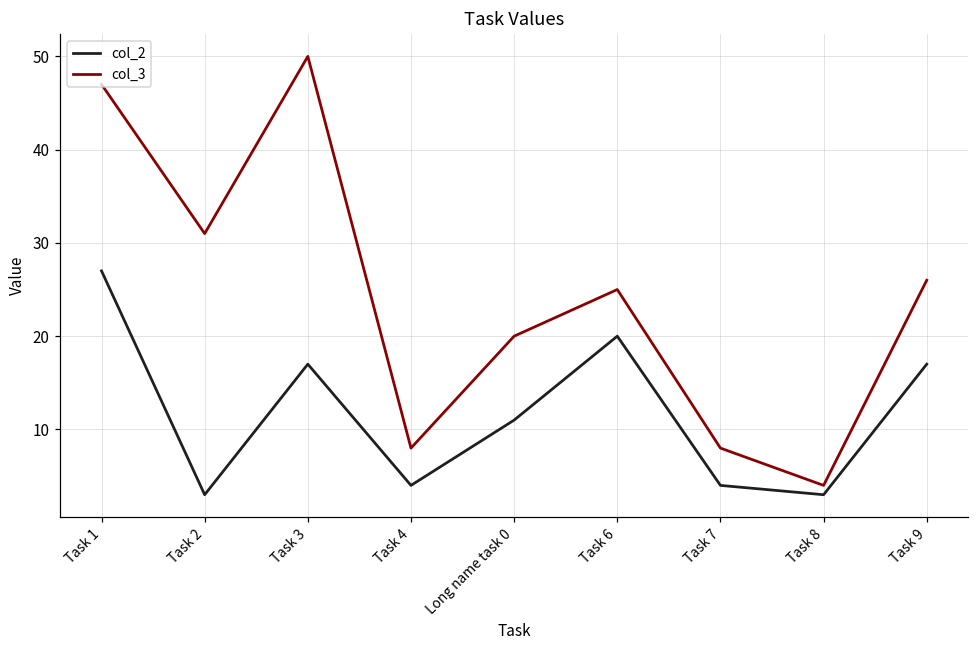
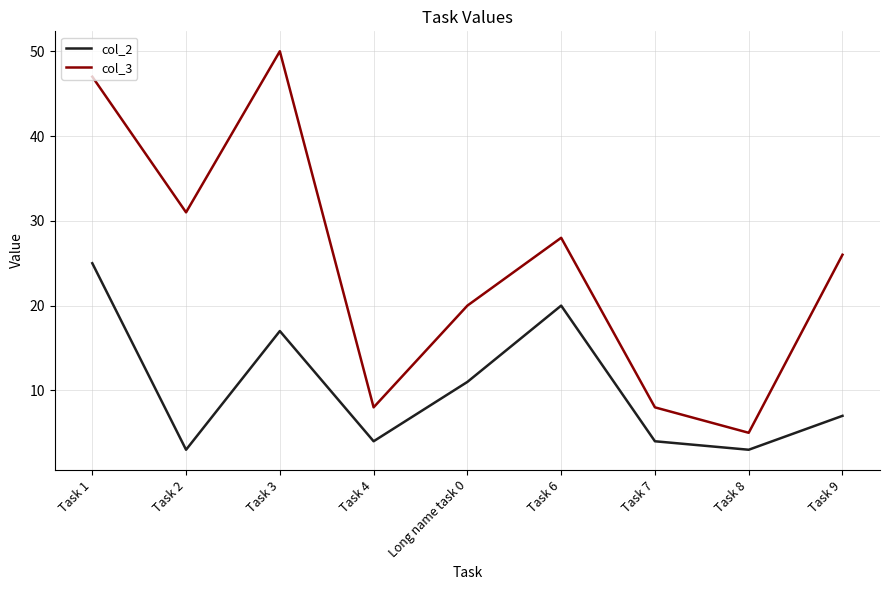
  {
    "col_2": {
-     "Task 1": 27,
+     "Task 1": 25,
      "Task 2": 3,
      "Task 3": 17,
      "Task 4": 4,
      "Long name task 0": 11,
      "Task 6": 20,
      "Task 7": 4,
      "Task 8": 3,
-     "Task 9": 17
+     "Task 9": 7
    },
    "col_3": {
      "Task 2": 31,
      "Task 3": 50,
      "Task 4": 8,
      "Long name task 0": 20,
-     "Task 6": 25,
+     "Task 6": 28,
      "Task 7": 8,
-     "Task 8": 4,
+     "Task 8": 5,
      "Task 9": 26
    }
  }
